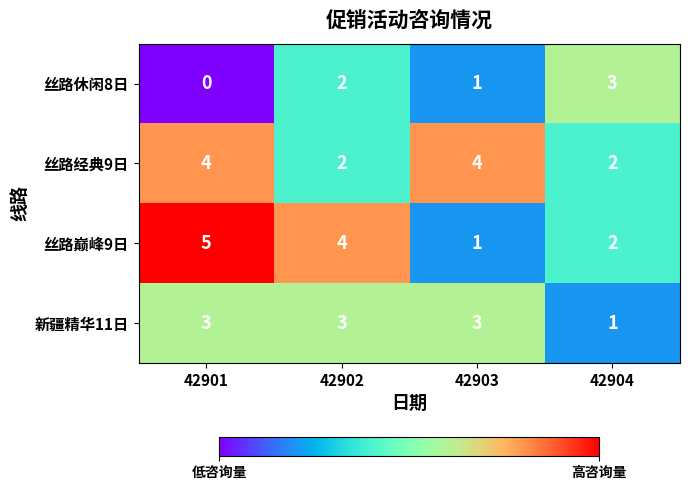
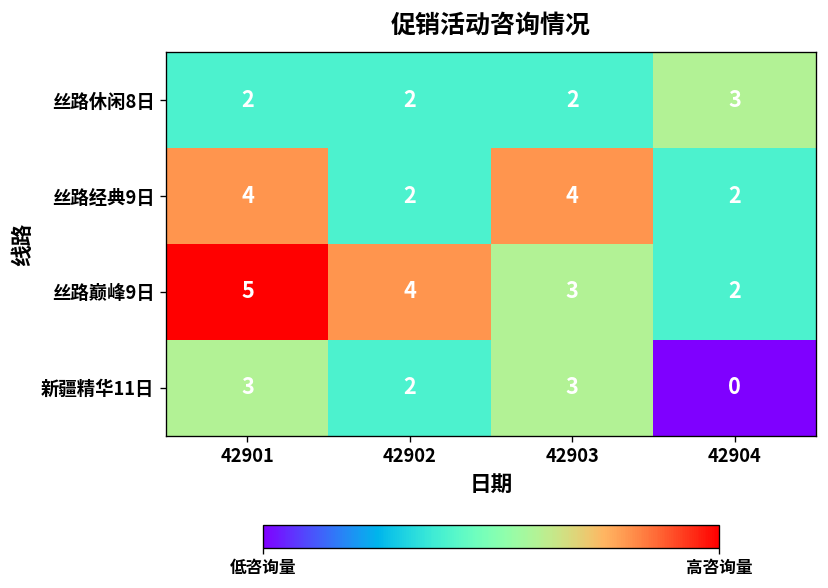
  {
    "丝路休闲8日": {
-     "42901": 0,
+     "42901": 2,
      "42902": 2,
-     "42903": 1,
+     "42903": 2,
      "42904": 3
    },
    "丝路经典9日": {
      "42901": 4,
      "42902": 2,
      "42903": 4,
      "42904": 2
    },
    "丝路巅峰9日": {
      "42901": 5,
      "42902": 4,
-     "42903": 1,
+     "42903": 3,
      "42904": 2
    },
    "新疆精华11日": {
      "42901": 3,
-     "42902": 3,
+     "42902": 2,
      "42903": 3,
-     "42904": 1
+     "42904": 0
    }
  }
